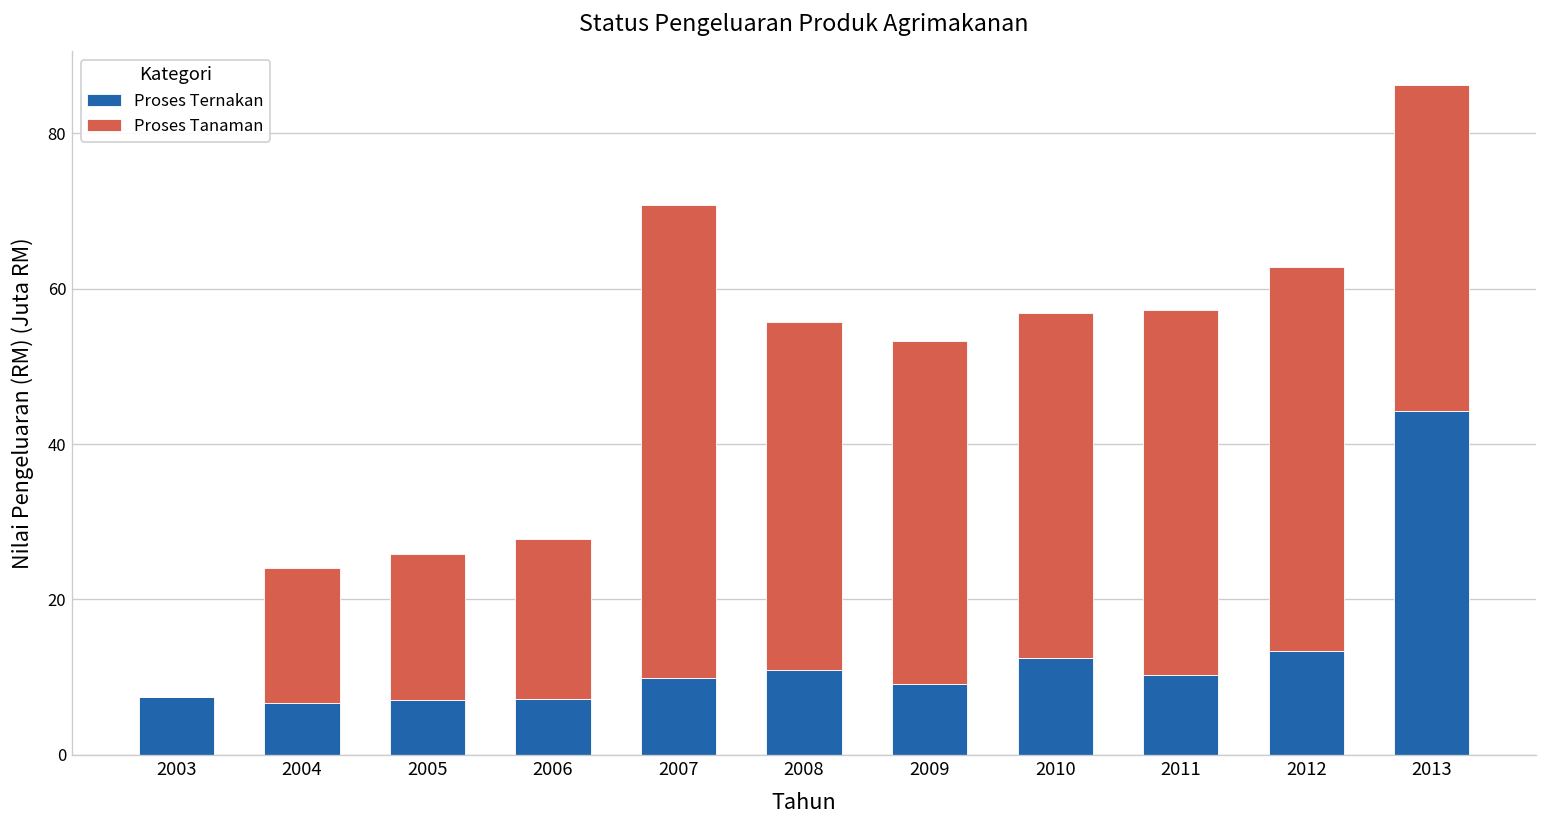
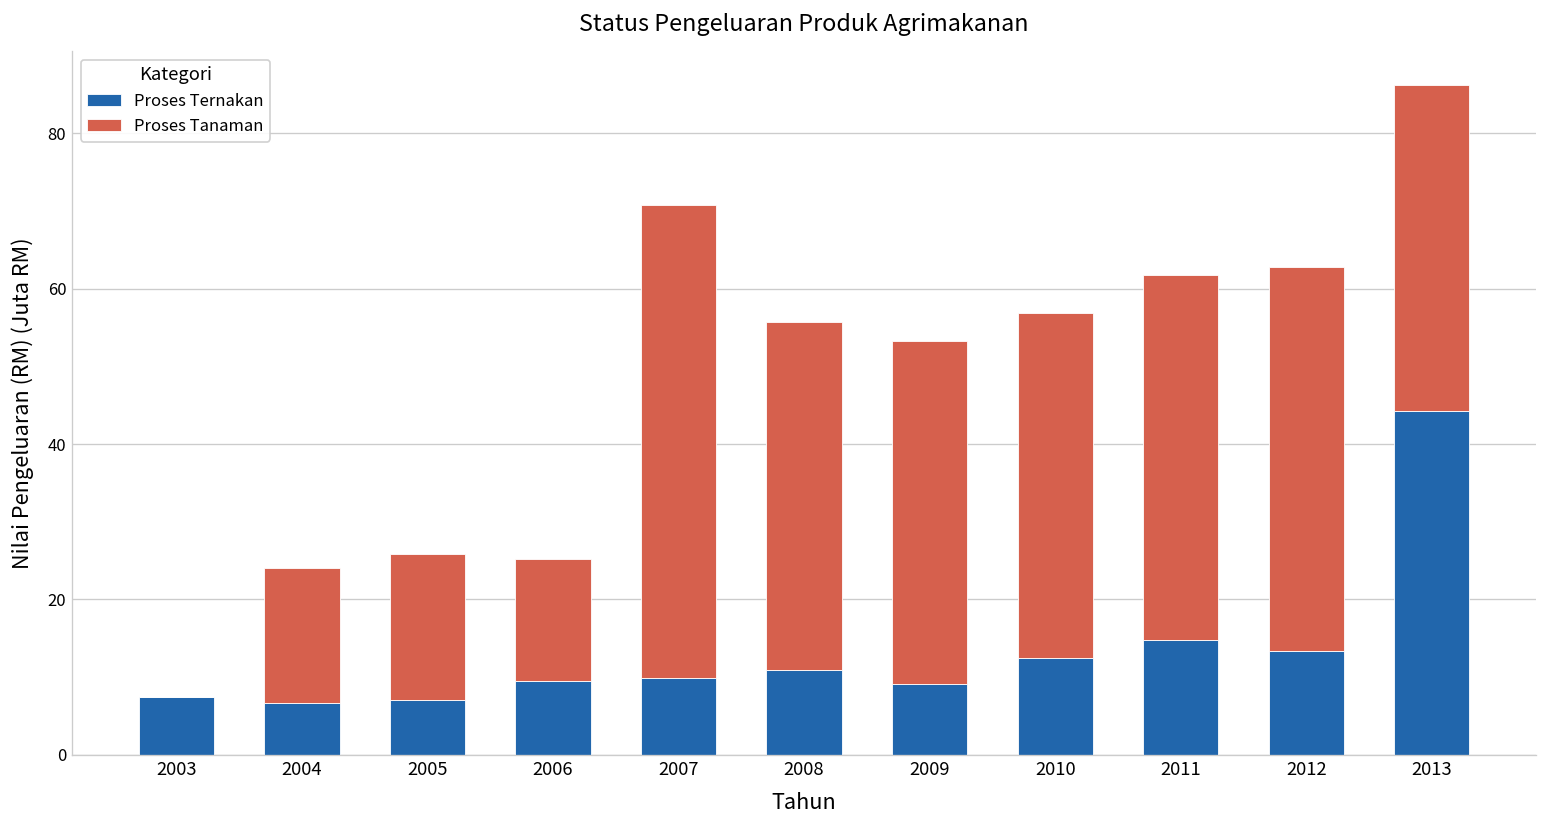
  {
    "Proses Ternakan": {
      "2003": 7,
      "2004": 7,
      "2005": 7,
-     "2006": 7,
+     "2006": 10,
      "2007": 10,
      "2008": 11,
      "2009": 9,
      "2010": 12,
-     "2011": 10,
+     "2011": 15,
      "2012": 13,
      "2013": 44
    },
    "Proses Tanaman": {
      "2003": 0,
      "2004": 17,
      "2005": 19,
-     "2006": 21,
+     "2006": 16,
      "2007": 61,
      "2008": 45,
      "2009": 44,
      "2010": 44,
      "2011": 47,
      "2012": 50,
      "2013": 42
    }
  }
